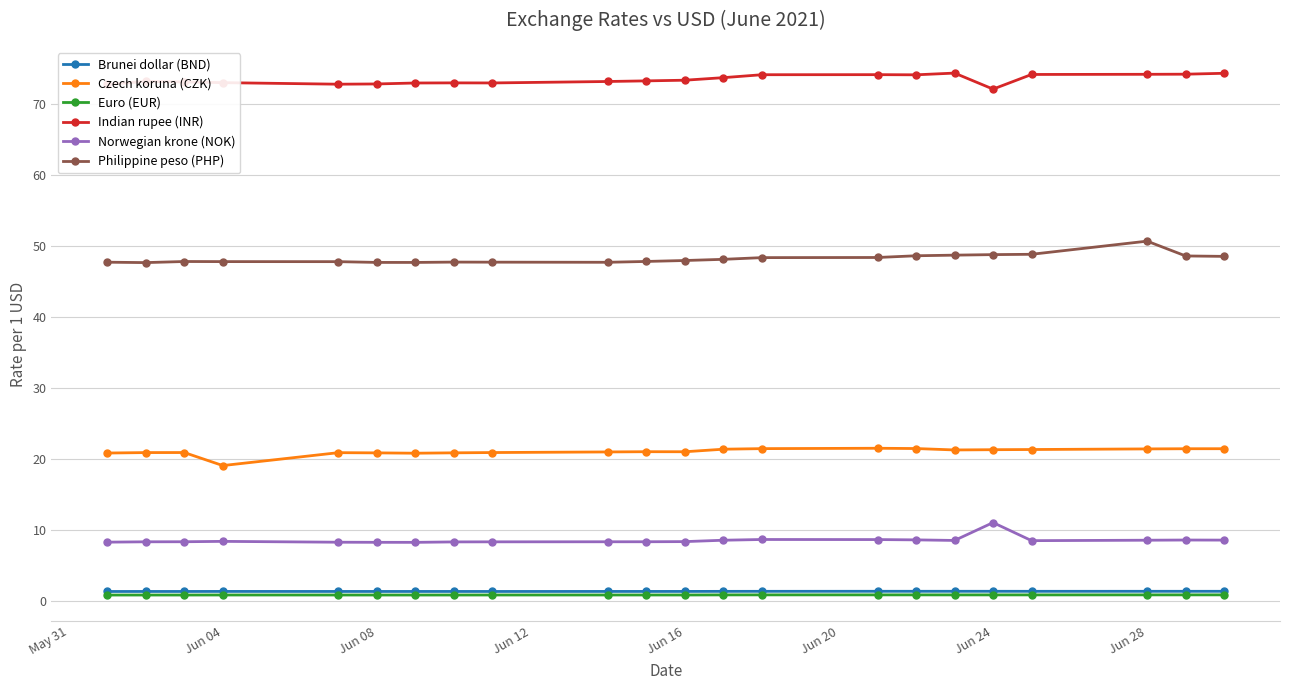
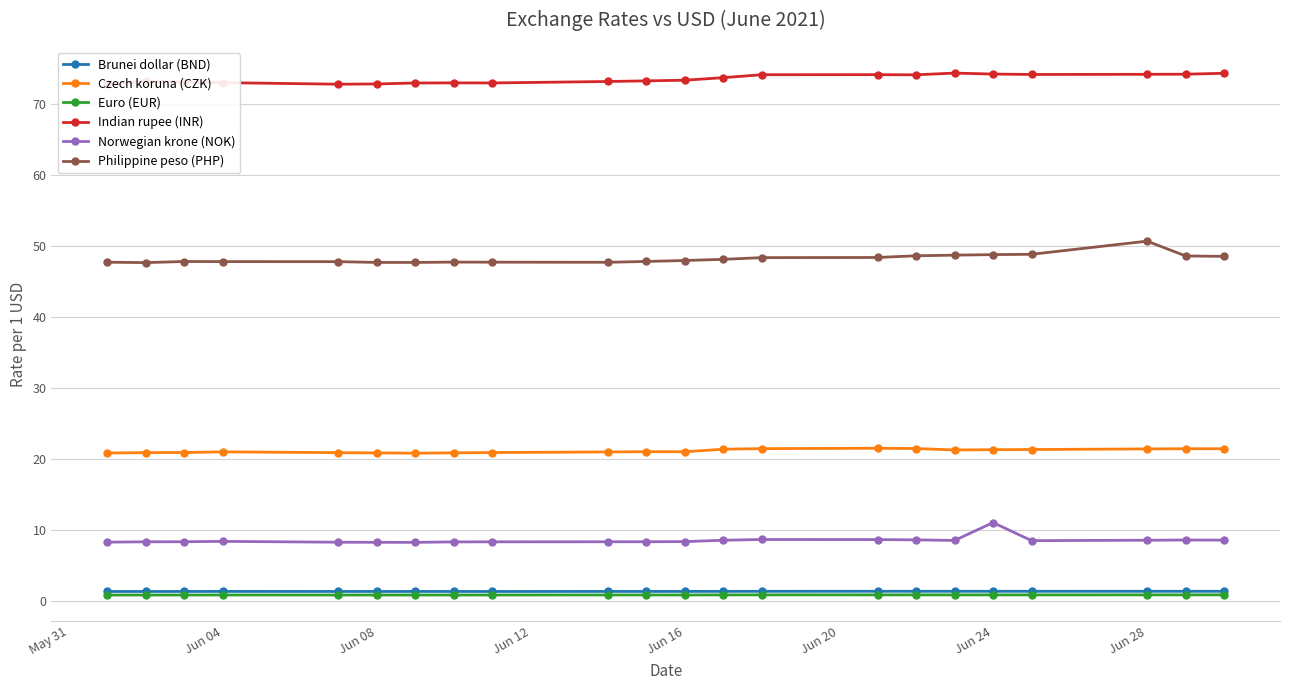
  {
    "Brunei dollar (BND)": {
      "Jun 04": 1,
      "Jun 08": 1,
      "Jun 16": 1,
      "Jun 24": 1,
      "Jun 28": 1
    },
    "Czech koruna (CZK)": {
-     "Jun 04": 19,
+     "Jun 04": 21,
      "Jun 08": 21,
      "Jun 16": 21,
      "Jun 24": 21,
      "Jun 28": 21
    },
    "Euro (EUR)": {
      "Jun 04": 1,
      "Jun 08": 1,
      "Jun 16": 1,
      "Jun 24": 1,
      "Jun 28": 1
    },
    "Indian rupee (INR)": {
      "Jun 08": 73,
      "Jun 16": 73,
-     "Jun 24": 72,
+     "Jun 24": 74,
      "Jun 28": 74
    },
    "Norwegian krone (NOK)": {
      "Jun 04": 8,
      "Jun 08": 8,
      "Jun 16": 8,
      "Jun 24": 11,
      "Jun 28": 9
    },
    "Philippine peso (PHP)": {
      "Jun 04": 48,
      "Jun 08": 48,
      "Jun 16": 48,
      "Jun 24": 49,
      "Jun 28": 51
    }
  }
